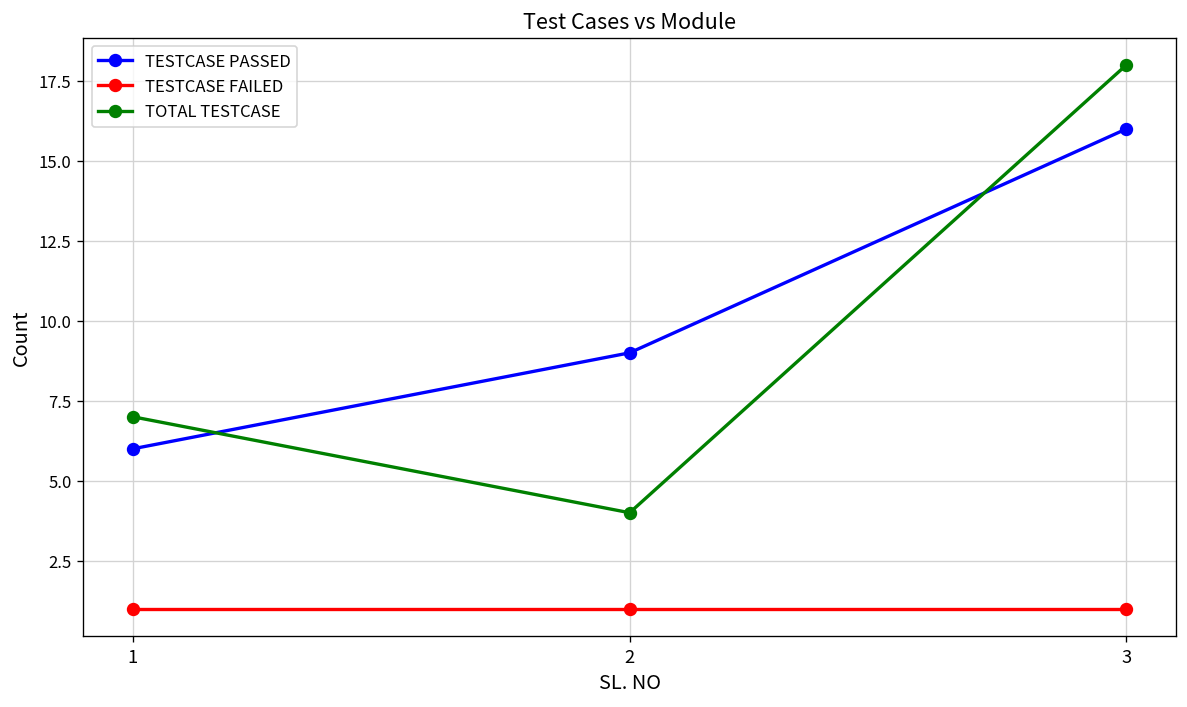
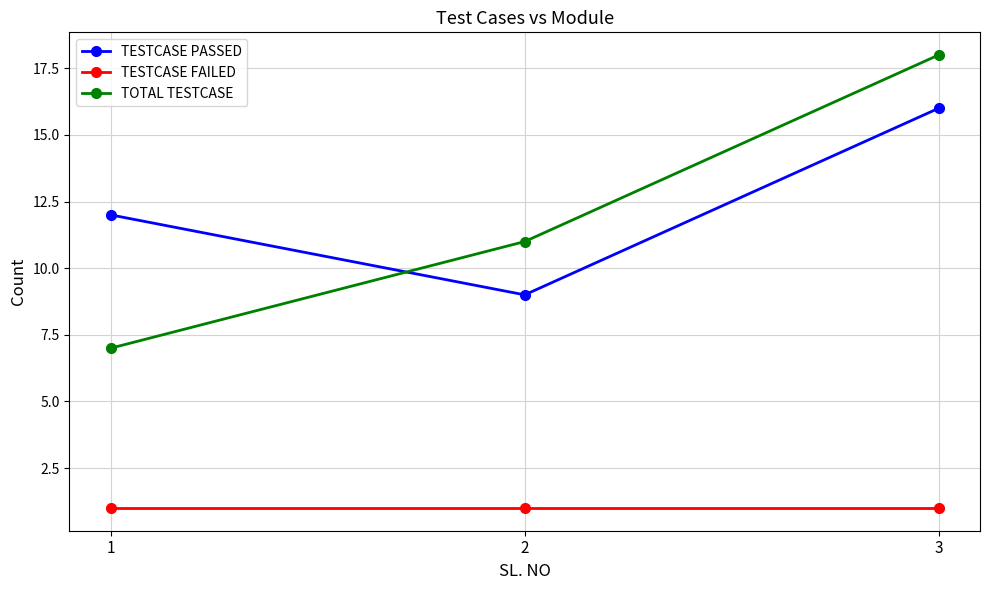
  {
    "TESTCASE PASSED": {
-     "1": 6,
+     "1": 12,
      "2": 9,
      "3": 16
    },
    "TESTCASE FAILED": {
      "1": 1,
      "2": 1,
      "3": 1
    },
    "TOTAL TESTCASE": {
      "1": 7,
-     "2": 4,
+     "2": 11,
      "3": 18
    }
  }
